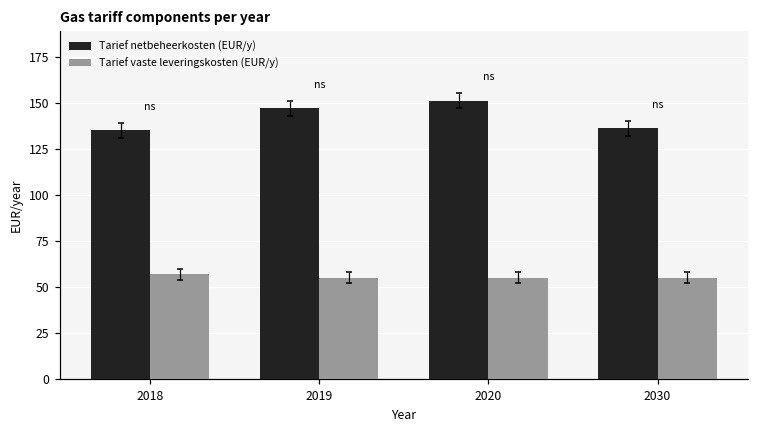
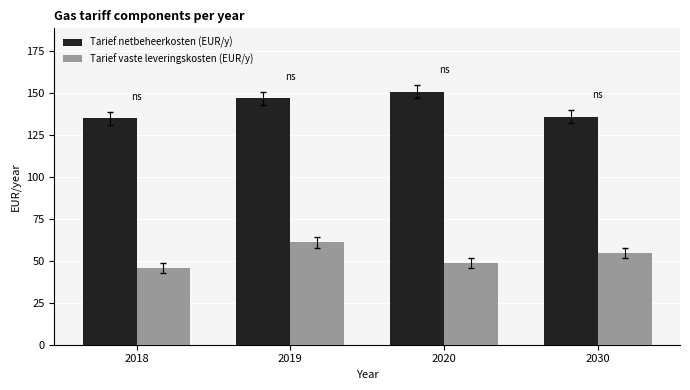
  {
    "Tarief netbeheerkosten (EUR/y)": {
      "2018": 135,
      "2019": 147,
      "2020": 151,
      "2030": 136
    },
    "Tarief vaste leveringskosten (EUR/y)": {
-     "2018": 57,
-     "2019": 55,
-     "2020": 55,
+     "2018": 46,
+     "2019": 61,
+     "2020": 49,
      "2030": 55
    }
  }
